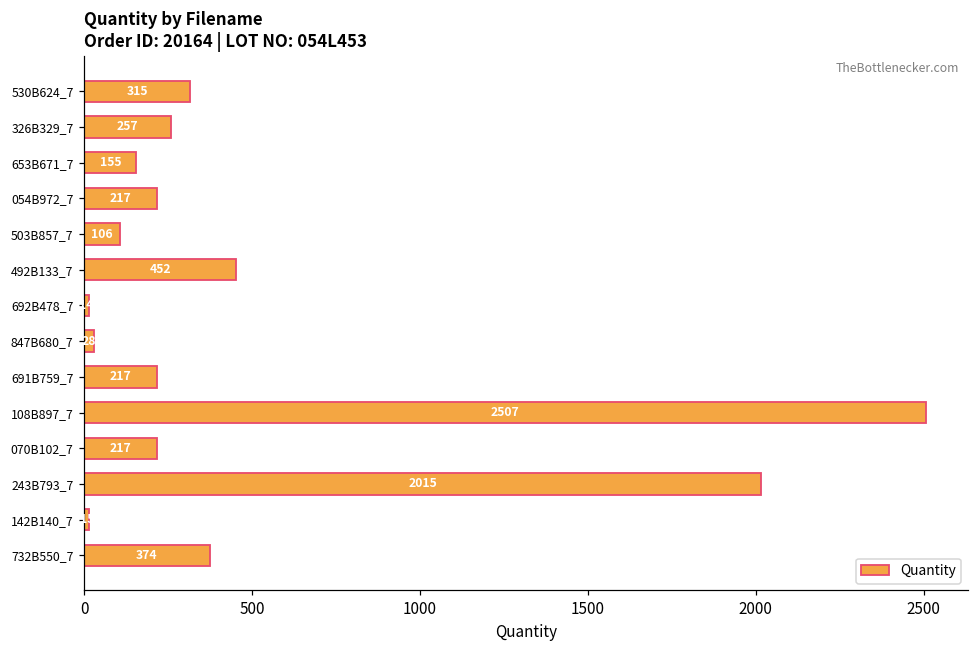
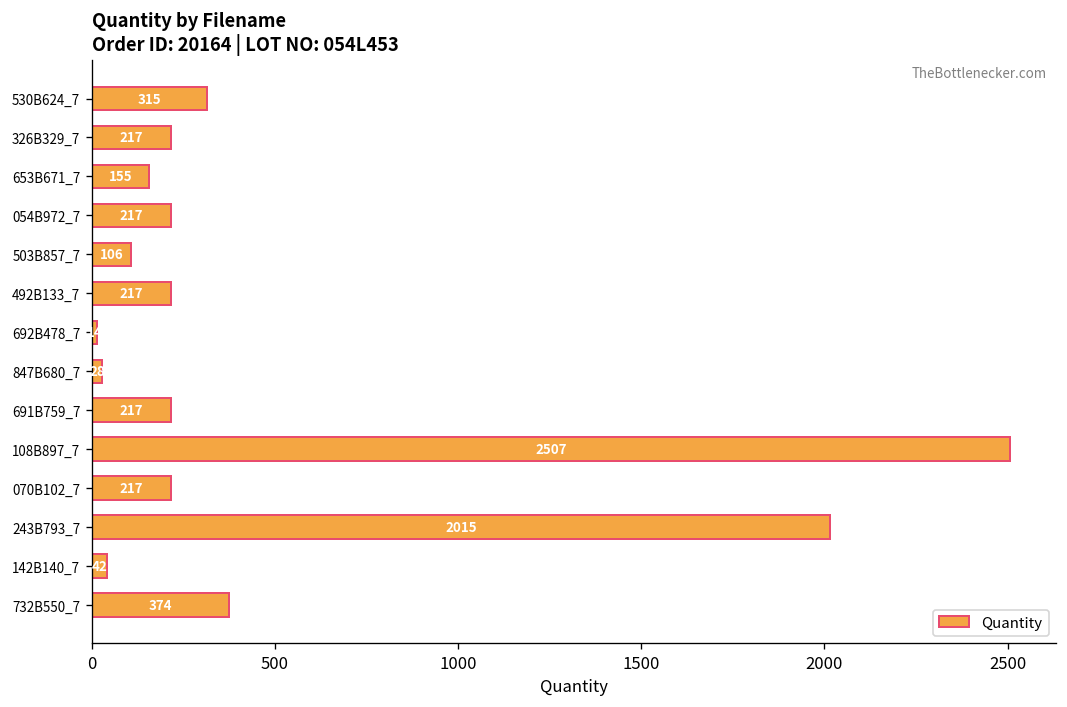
  {
    "530B624_7": 315,
-   "326B329_7": 257,
+   "326B329_7": 217,
    "653B671_7": 155,
    "054B972_7": 217,
    "503B857_7": 106,
-   "492B133_7": 452,
+   "492B133_7": 217,
    "847B680_7": 28,
    "691B759_7": 217,
    "108B897_7": 2507,
    "070B102_7": 217,
    "243B793_7": 2015,
-   "142B140_7": 20,
+   "142B140_7": 40,
    "732B550_7": 374
  }
